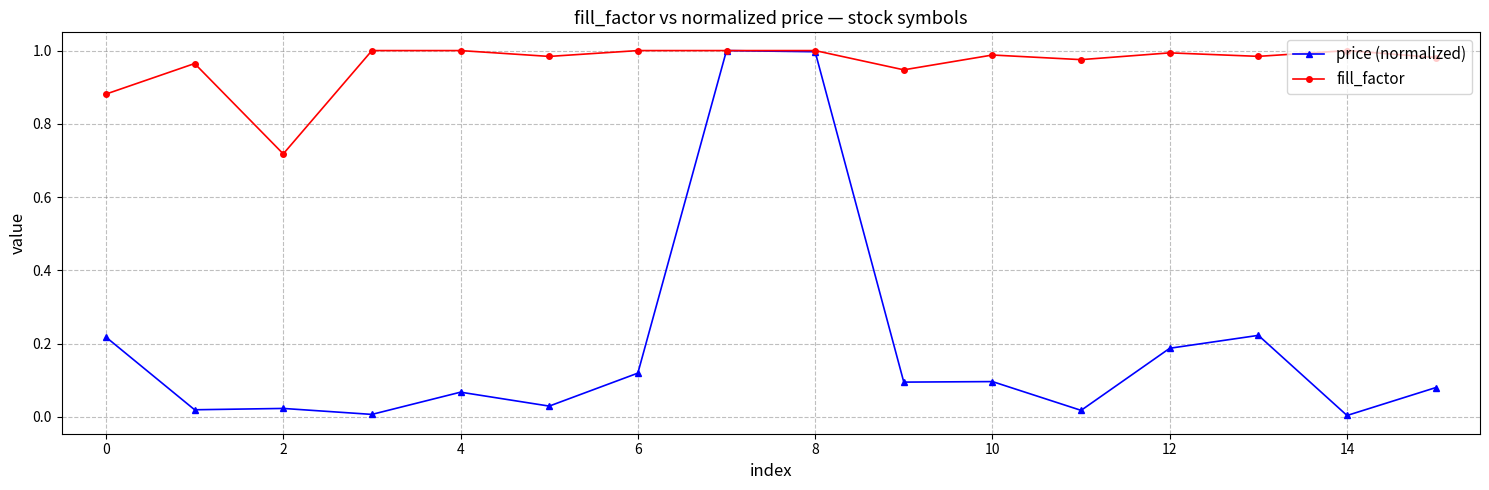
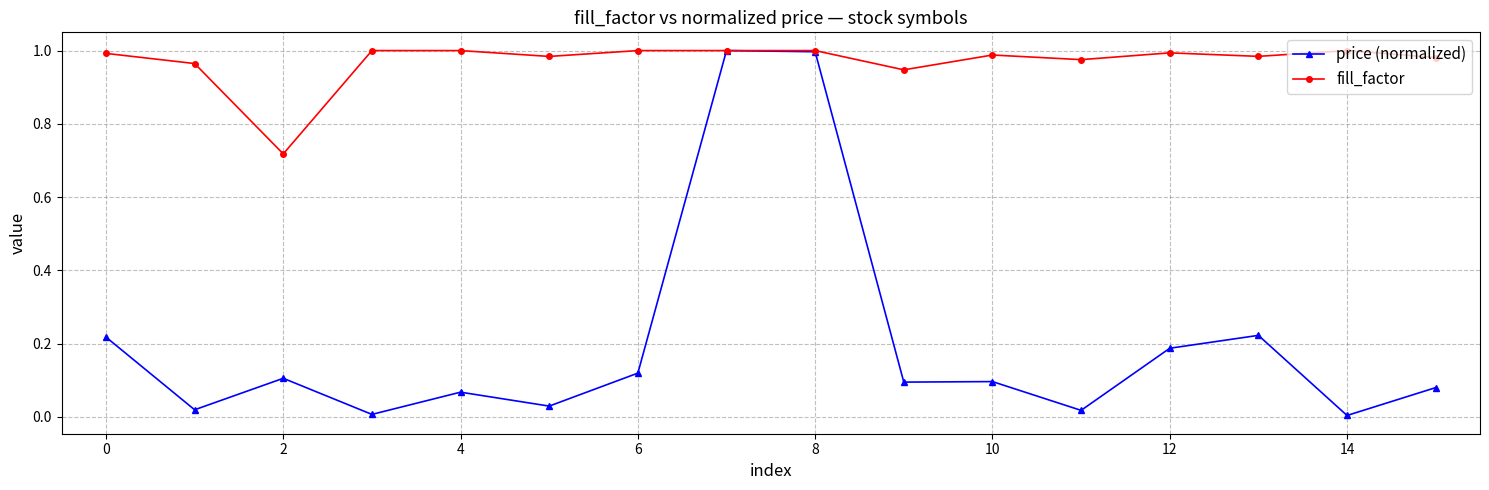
  {
    "price (normalized)": {
      "0": 0.22,
-     "2": 0.02,
+     "2": 0.11,
      "4": 0.07,
      "6": 0.12,
      "10": 0.10,
      "12": 0.19,
      "14": 0.00
    },
    "fill_factor": {
-     "0": 0.88,
+     "0": 0.99,
      "2": 0.72,
      "4": 1.00,
      "6": 1.00,
      "10": 0.99,
      "12": 0.99
    }
  }
